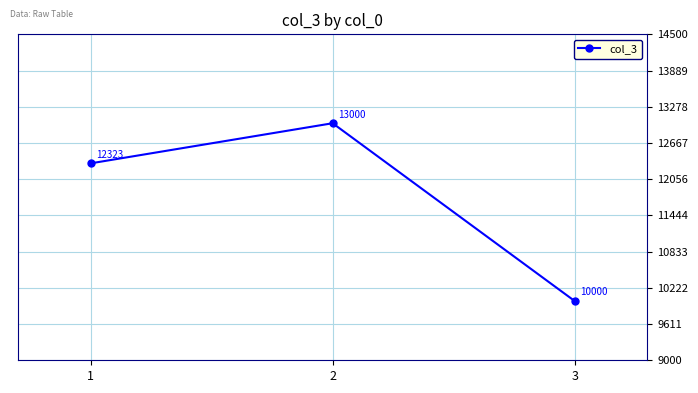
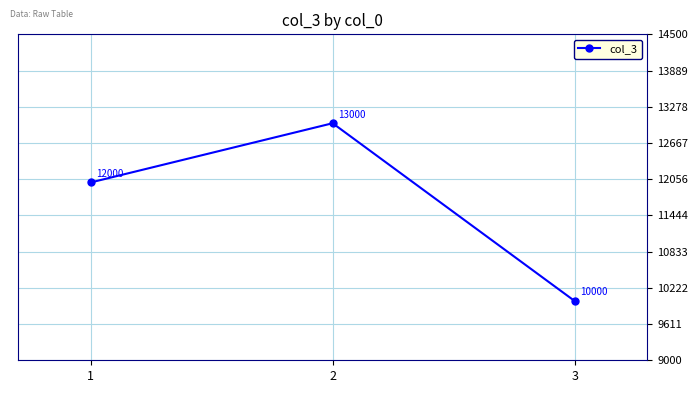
  {
-   "1": 12323,
+   "1": 12000,
    "2": 13000,
    "3": 10000
  }
